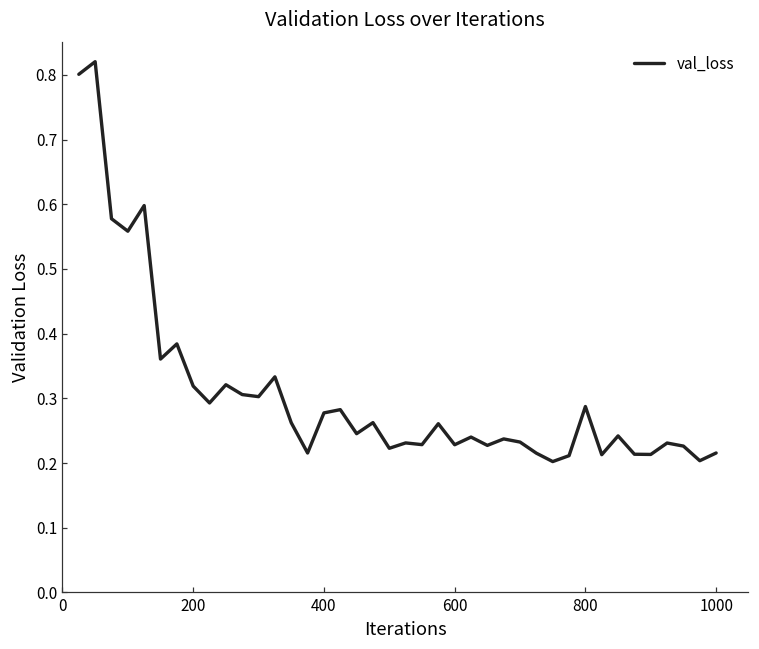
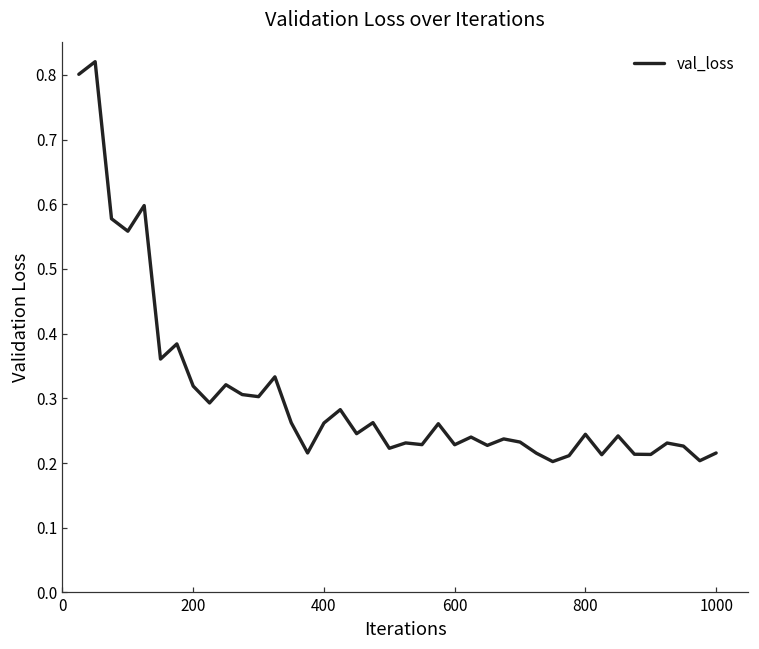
  {
    "200": 0.32,
-   "400": 0.28,
+   "400": 0.26,
    "600": 0.23,
-   "800": 0.29,
+   "800": 0.24,
    "1000": 0.22
  }
